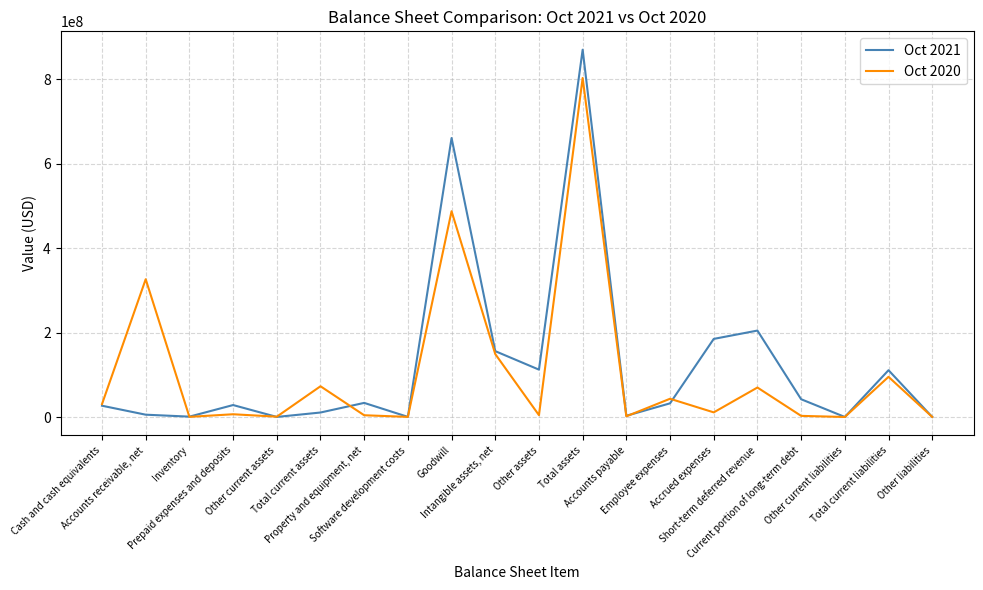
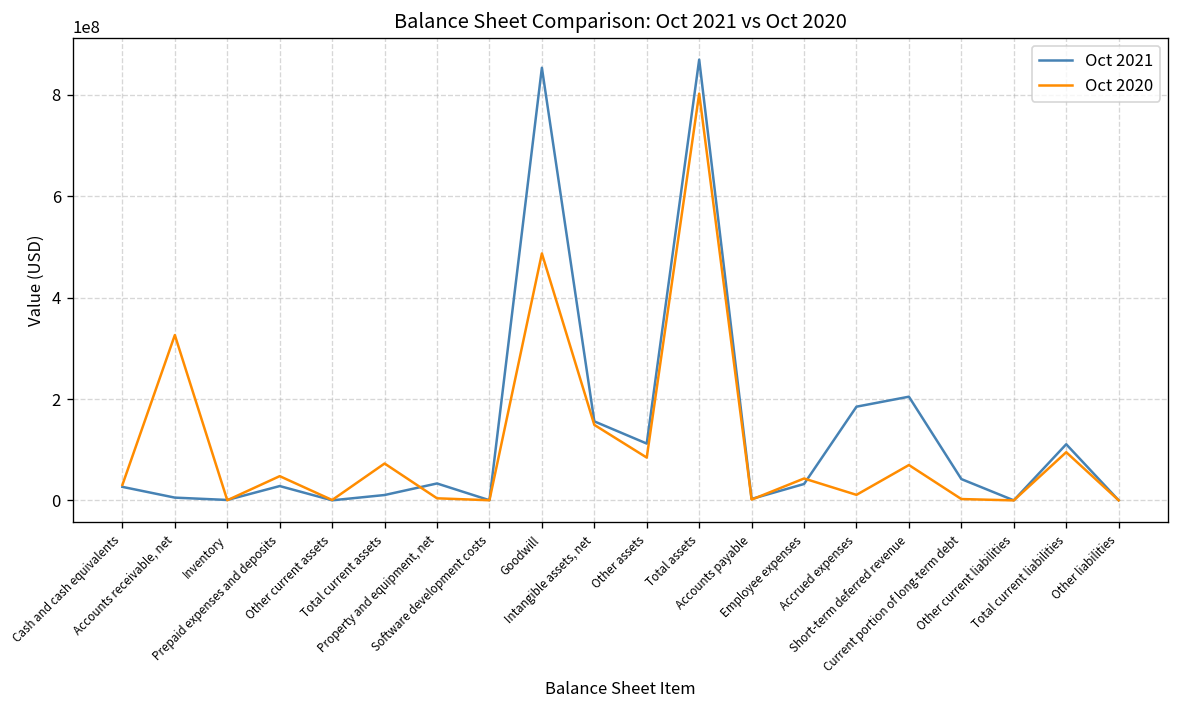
  {
    "Oct 2021": {
      "Accounts receivable, net": 10000000,
      "Prepaid expenses and deposits": 30000000,
      "Total current assets": 10000000,
      "Property and equipment, net": 30000000,
-     "Goodwill": 660000000,
+     "Goodwill": 850000000,
      "Intangible assets, net": 160000000,
      "Other assets": 110000000,
      "Total assets": 870000000,
      "Employee expenses": 30000000,
      "Accrued expenses": 180000000,
      "Short-term deferred revenue": 200000000,
      "Current portion of long-term debt": 40000000,
      "Total current liabilities": 110000000
    },
    "Oct 2020": {
      "Accounts receivable, net": 330000000,
-     "Prepaid expenses and deposits": 10000000,
+     "Prepaid expenses and deposits": 50000000,
      "Total current assets": 70000000,
      "Property and equipment, net": 0,
      "Goodwill": 490000000,
      "Intangible assets, net": 150000000,
-     "Other assets": 0,
+     "Other assets": 80000000,
      "Total assets": 800000000,
      "Employee expenses": 40000000,
      "Accrued expenses": 10000000,
      "Short-term deferred revenue": 70000000,
      "Current portion of long-term debt": 0,
      "Total current liabilities": 100000000
    }
  }
